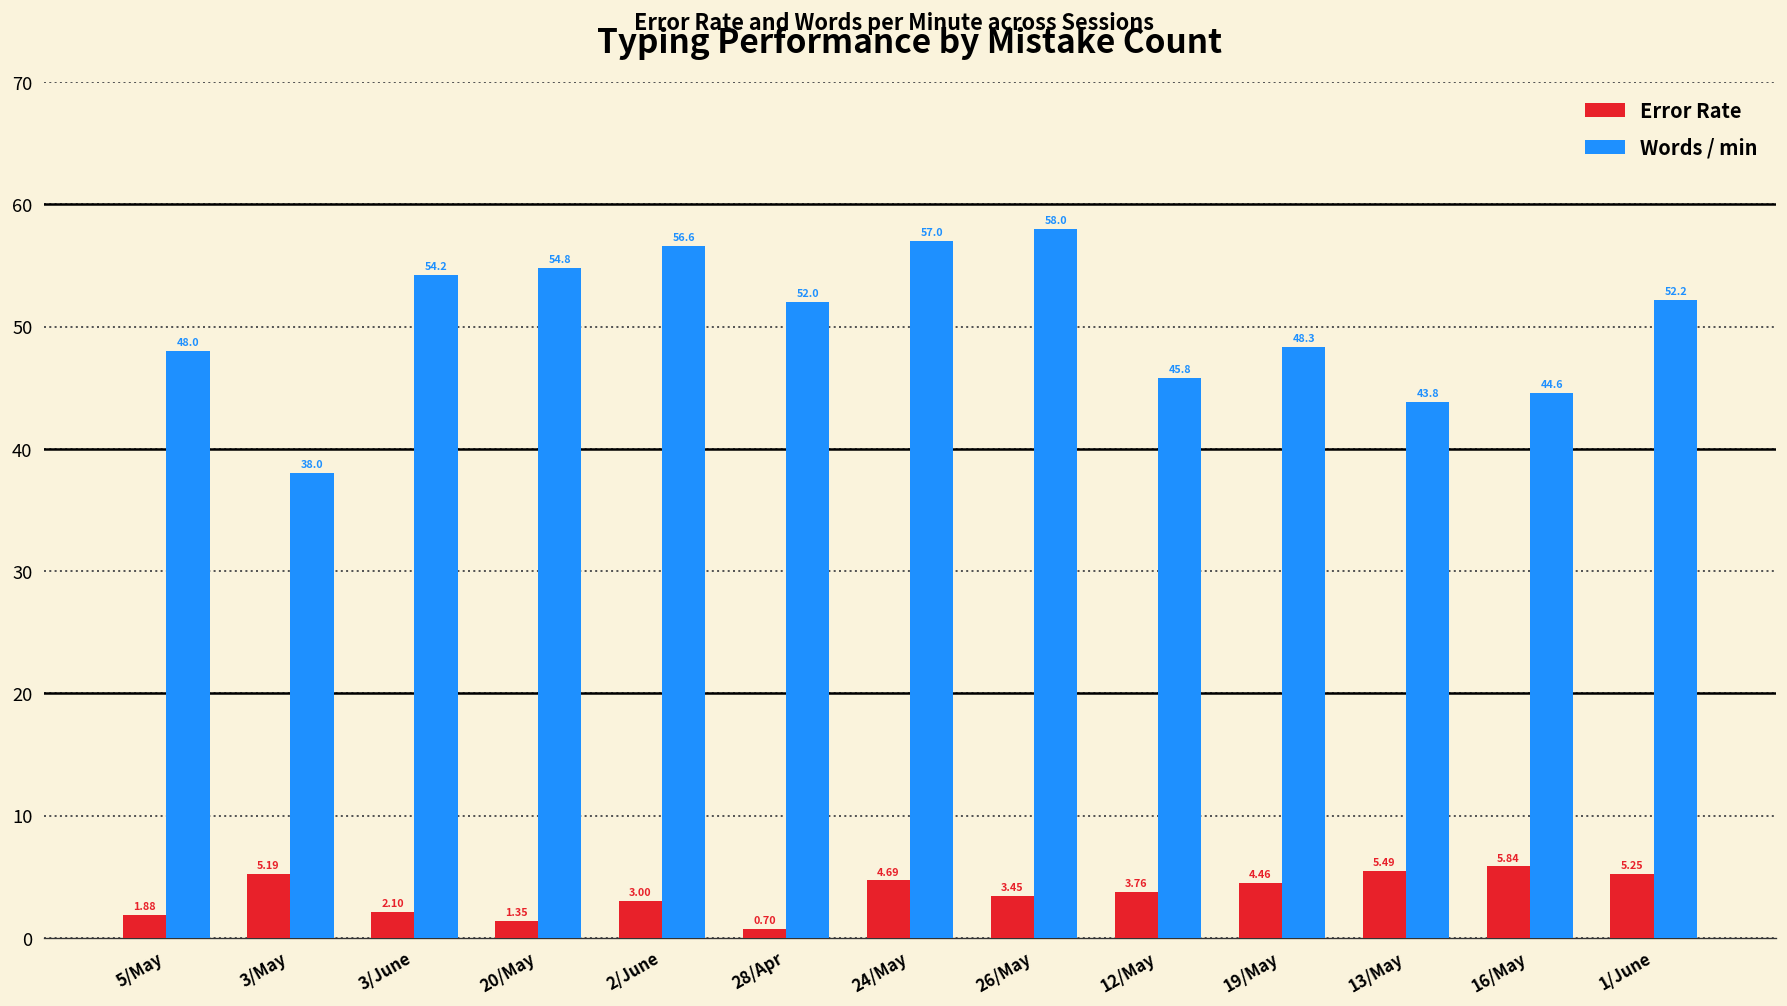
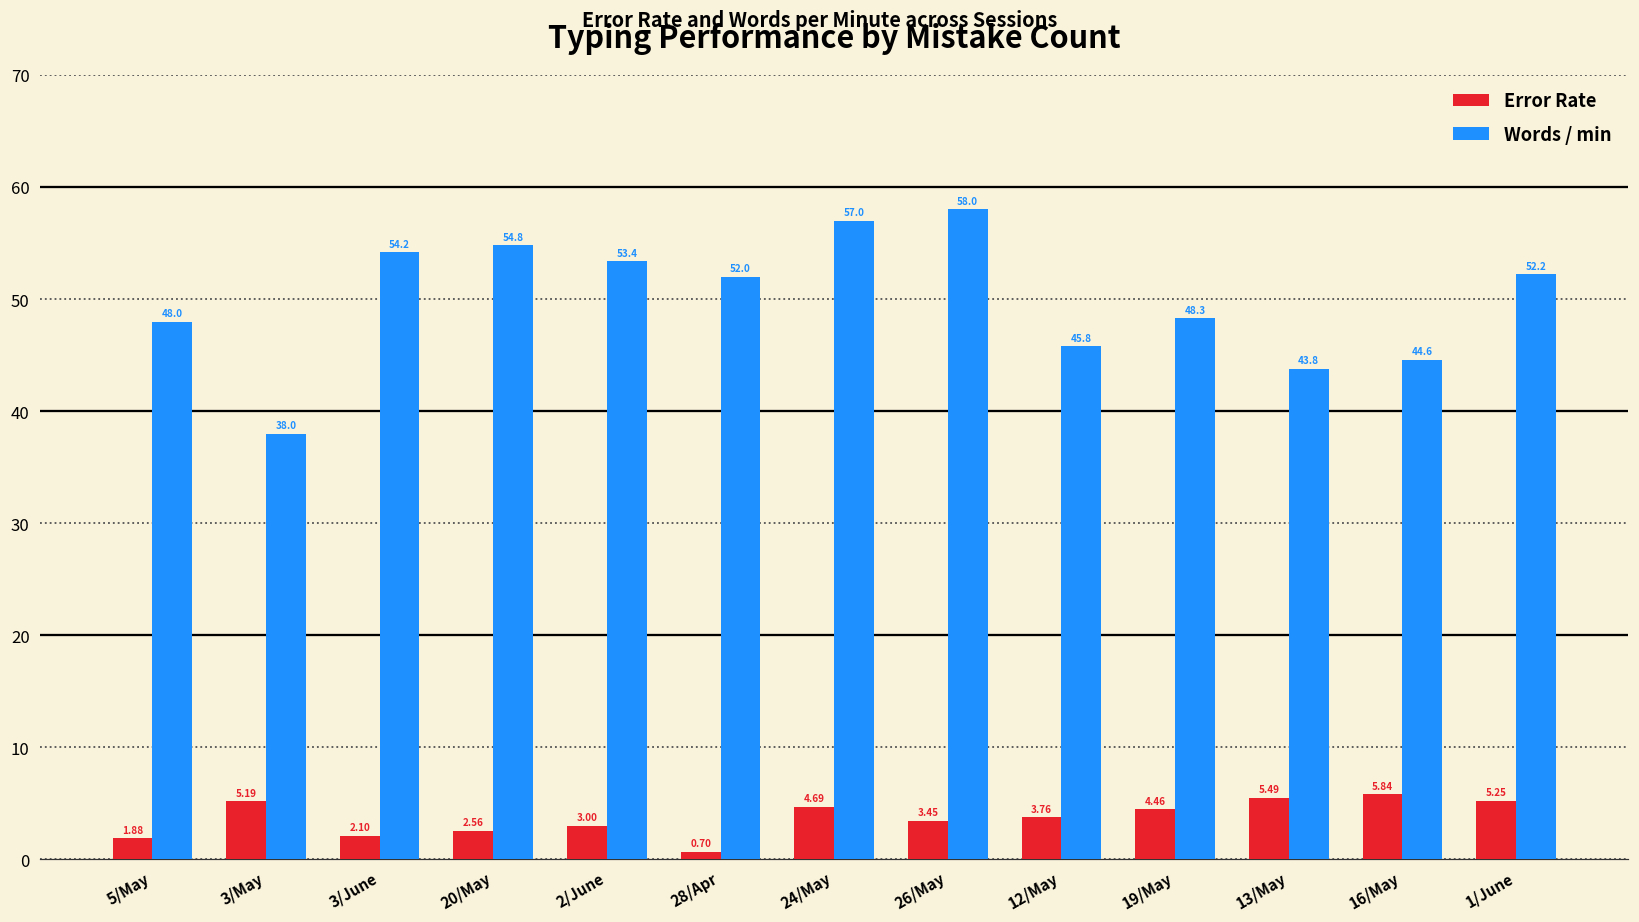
  {
    "Error Rate": {
      "5/May": 1.88,
      "3/May": 5.19,
      "3/June": 2.10,
-     "20/May": 1.35,
+     "20/May": 2.56,
      "2/June": 3.00,
      "28/Apr": 0.70,
      "24/May": 4.69,
      "26/May": 3.45,
      "12/May": 3.76,
      "19/May": 4.46,
      "13/May": 5.49,
      "16/May": 5.84,
      "1/June": 5.25
    },
    "Words / min": {
      "5/May": 48.0,
      "3/May": 38.0,
      "3/June": 54.2,
      "20/May": 54.8,
-     "2/June": 56.6,
+     "2/June": 53.4,
      "28/Apr": 52.0,
      "24/May": 57.0,
      "26/May": 58.0,
      "12/May": 45.8,
      "19/May": 48.3,
      "13/May": 43.8,
      "16/May": 44.6,
      "1/June": 52.2
    }
  }
